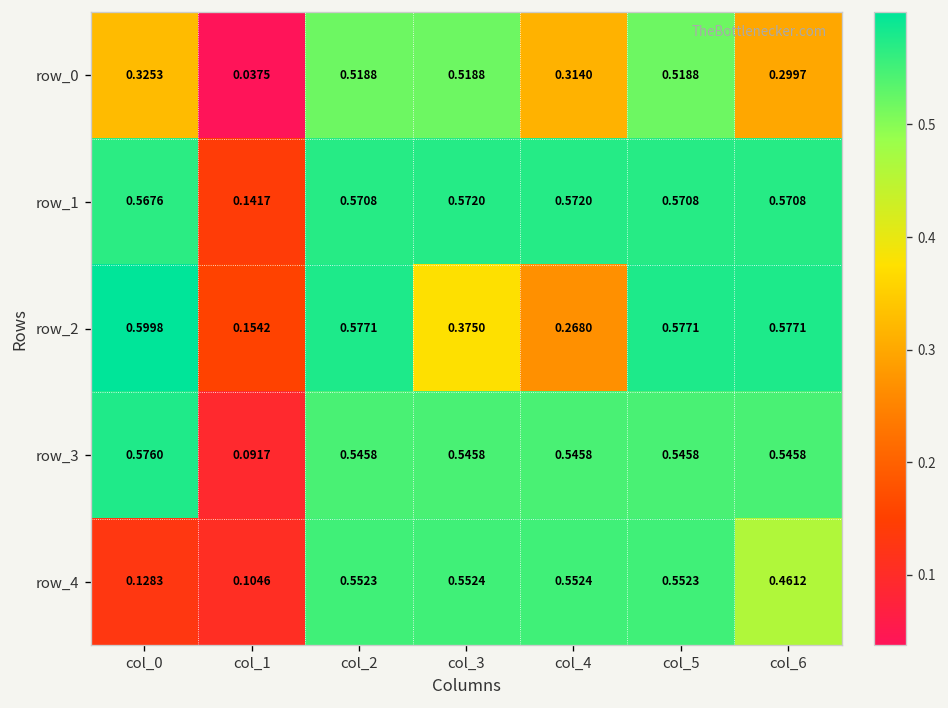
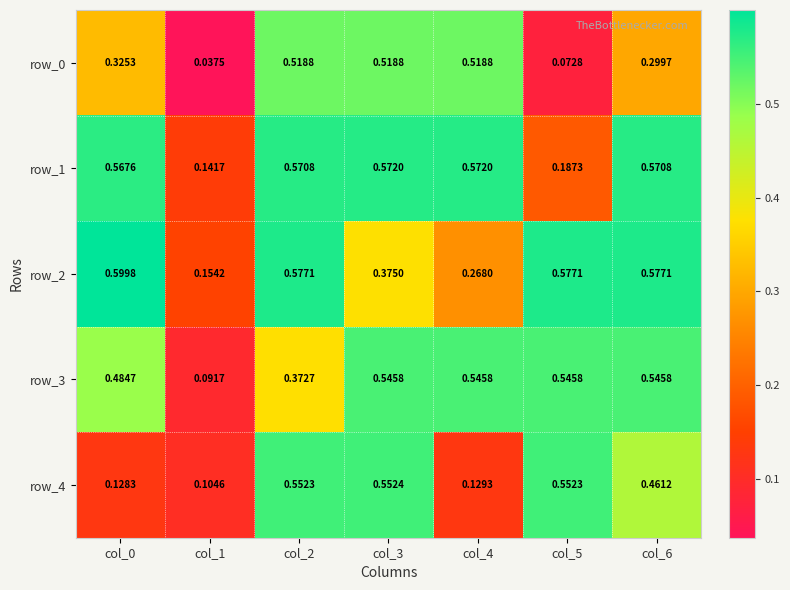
  {
    "row_0": {
      "col_0": 0.3253,
      "col_1": 0.0375,
      "col_2": 0.5188,
      "col_3": 0.5188,
-     "col_4": 0.3140,
-     "col_5": 0.5188
+     "col_4": 0.5188,
+     "col_5": 0.0728
    },
    "row_1": {
      "col_0": 0.5676,
      "col_1": 0.1417,
      "col_2": 0.5708,
      "col_3": 0.5720,
      "col_4": 0.5720,
-     "col_5": 0.5708,
+     "col_5": 0.1873,
      "col_6": 0.5708
    },
    "row_2": {
      "col_0": 0.5998,
      "col_1": 0.1542,
      "col_2": 0.5771,
      "col_3": 0.3750,
      "col_4": 0.2680,
      "col_5": 0.5771,
      "col_6": 0.5771
    },
    "row_3": {
-     "col_0": 0.5760,
+     "col_0": 0.4847,
      "col_1": 0.0917,
-     "col_2": 0.5458,
+     "col_2": 0.3727,
      "col_3": 0.5458,
      "col_4": 0.5458,
      "col_5": 0.5458,
      "col_6": 0.5458
    },
    "row_4": {
      "col_0": 0.1283,
      "col_1": 0.1046,
      "col_2": 0.5523,
      "col_3": 0.5524,
-     "col_4": 0.5524,
+     "col_4": 0.1293,
      "col_5": 0.5523,
      "col_6": 0.4612
    }
  }
